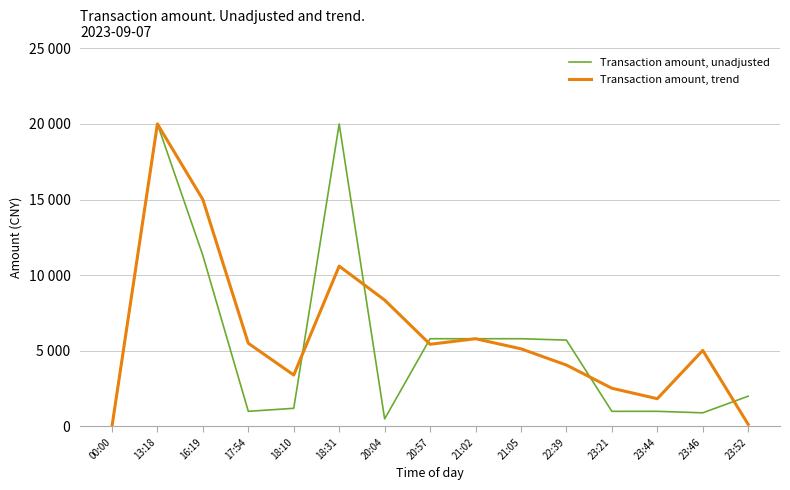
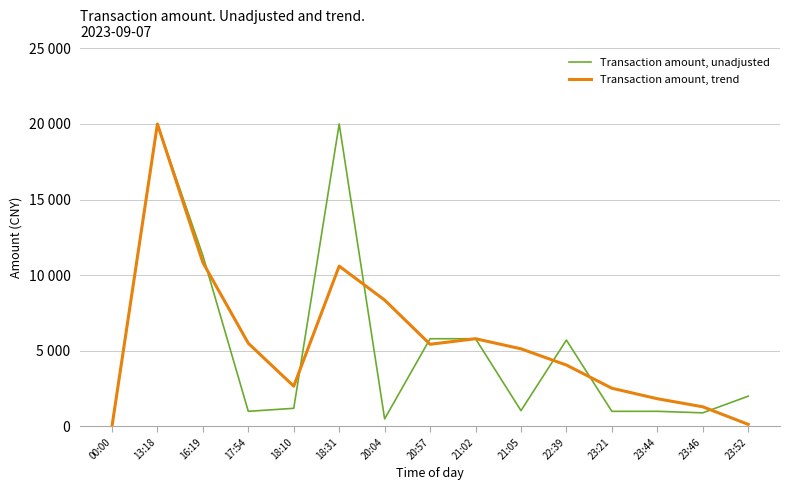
  {
    "Transaction amount, unadjusted": {
      "16:19": 11300,
      "17:54": 1000,
      "18:10": 1200,
      "18:31": 20000,
      "20:04": 500,
      "20:57": 5800,
-     "21:05": 5800,
+     "21:05": 1000,
      "22:39": 5700,
      "23:21": 1000,
      "23:44": 1000,
      "23:46": 900,
      "23:52": 2000
    },
    "Transaction amount, trend": {
-     "16:19": 15000,
+     "16:19": 10800,
      "17:54": 5500,
-     "18:10": 3400,
+     "18:10": 2700,
      "18:31": 10600,
      "20:04": 8400,
      "20:57": 5400,
      "21:05": 5100,
      "22:39": 4100,
      "23:21": 2500,
      "23:44": 1800,
-     "23:46": 5000,
+     "23:46": 1300,
      "23:52": 100
    }
  }
